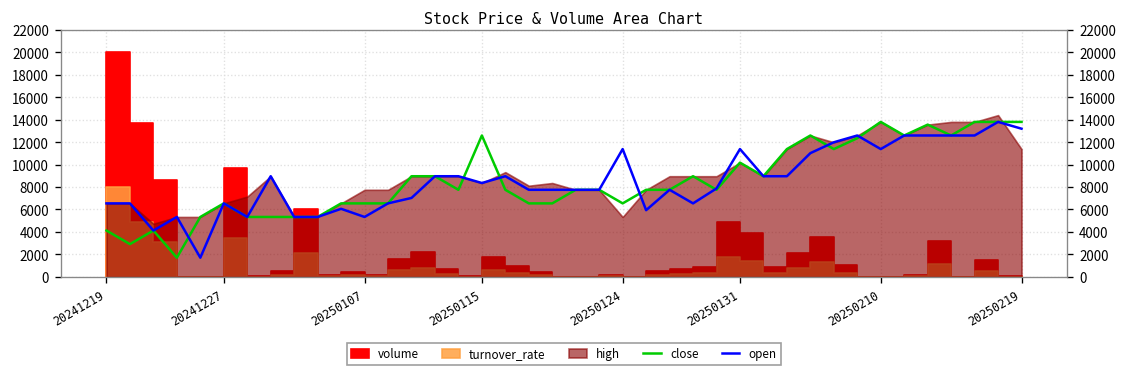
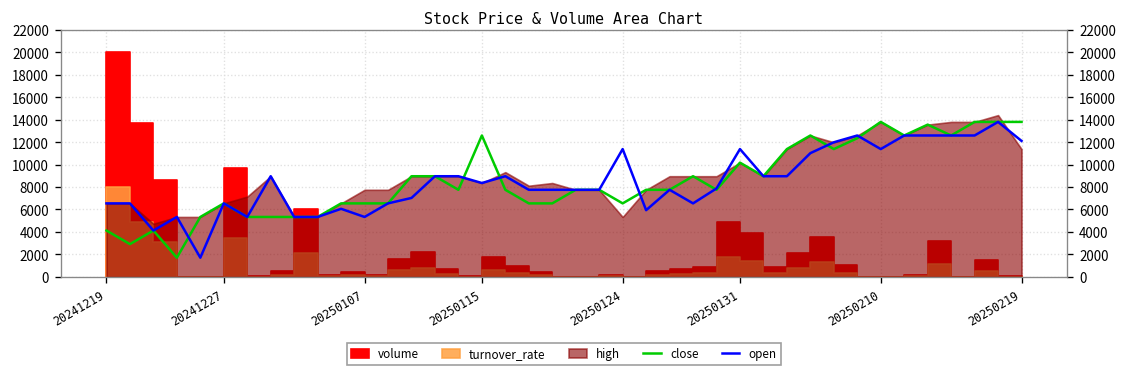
  {
    "close": {
      "20250107": 7000,
      "20250115": 13000,
      "20250124": 7000,
      "20250219": 14000
    },
    "open": {
      "20250107": 5000,
      "20250124": 11000,
      "20250131": 11000,
      "20250210": 11000,
-     "20250219": 13000
+     "20250219": 12000
    },
    "high": {
      "20250107": 8000,
      "20250124": 5000,
      "20250219": 11000
    }
  }
